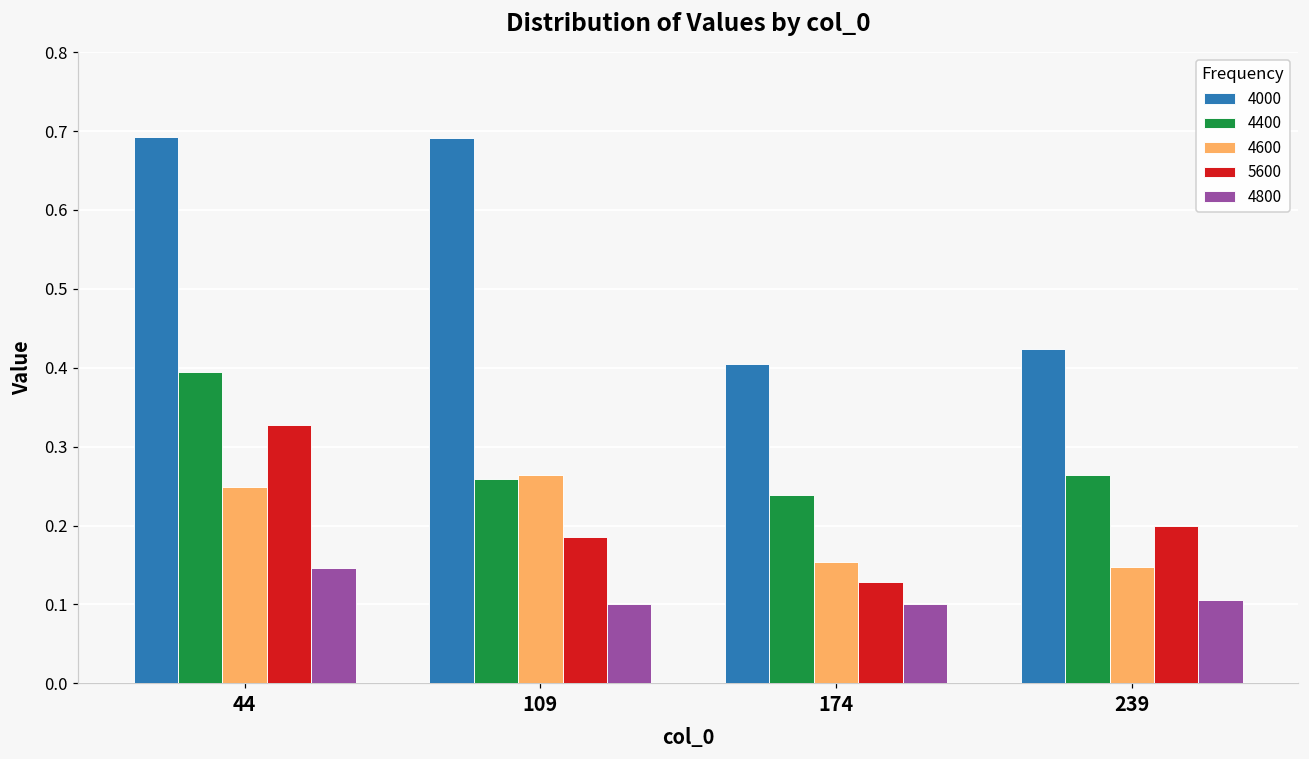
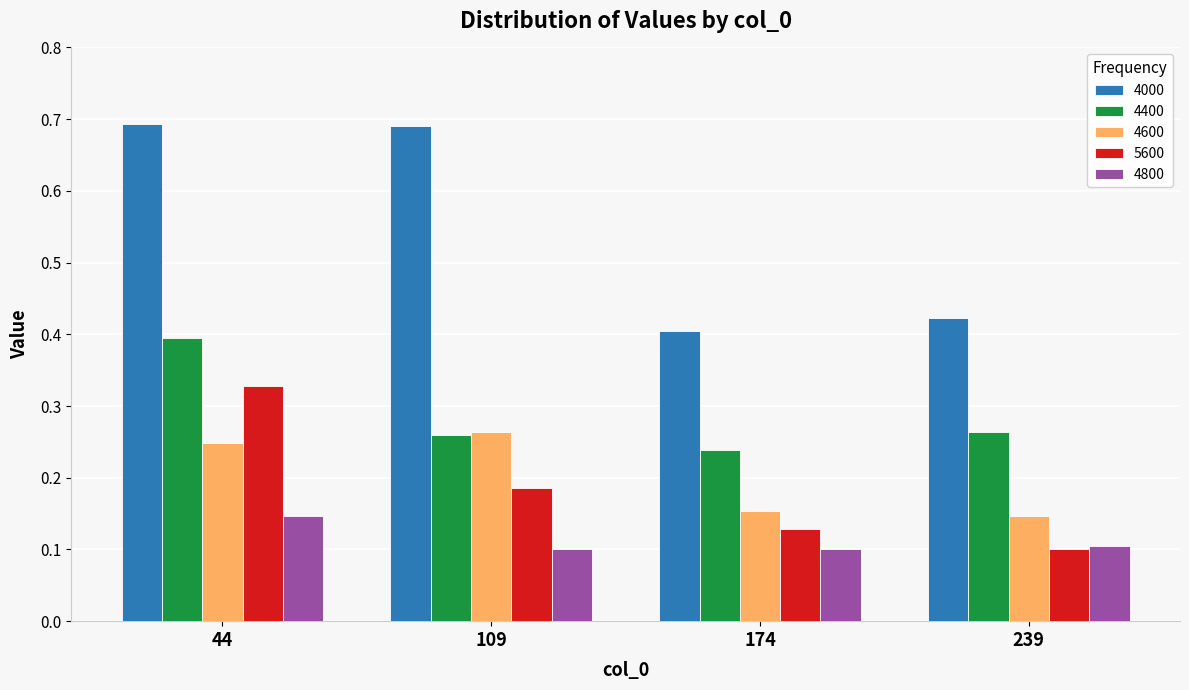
  {
    "4000": {
      "44": 0.69,
      "109": 0.69,
      "174": 0.40,
      "239": 0.42
    },
    "4400": {
      "44": 0.39,
      "109": 0.26,
      "174": 0.24,
      "239": 0.26
    },
    "4600": {
      "44": 0.25,
      "109": 0.26,
      "174": 0.15,
      "239": 0.15
    },
    "5600": {
      "44": 0.33,
      "109": 0.19,
      "174": 0.13,
-     "239": 0.2
+     "239": 0.1
    },
    "4800": {
      "44": 0.15,
      "109": 0.1,
      "174": 0.1,
      "239": 0.11
    }
  }
